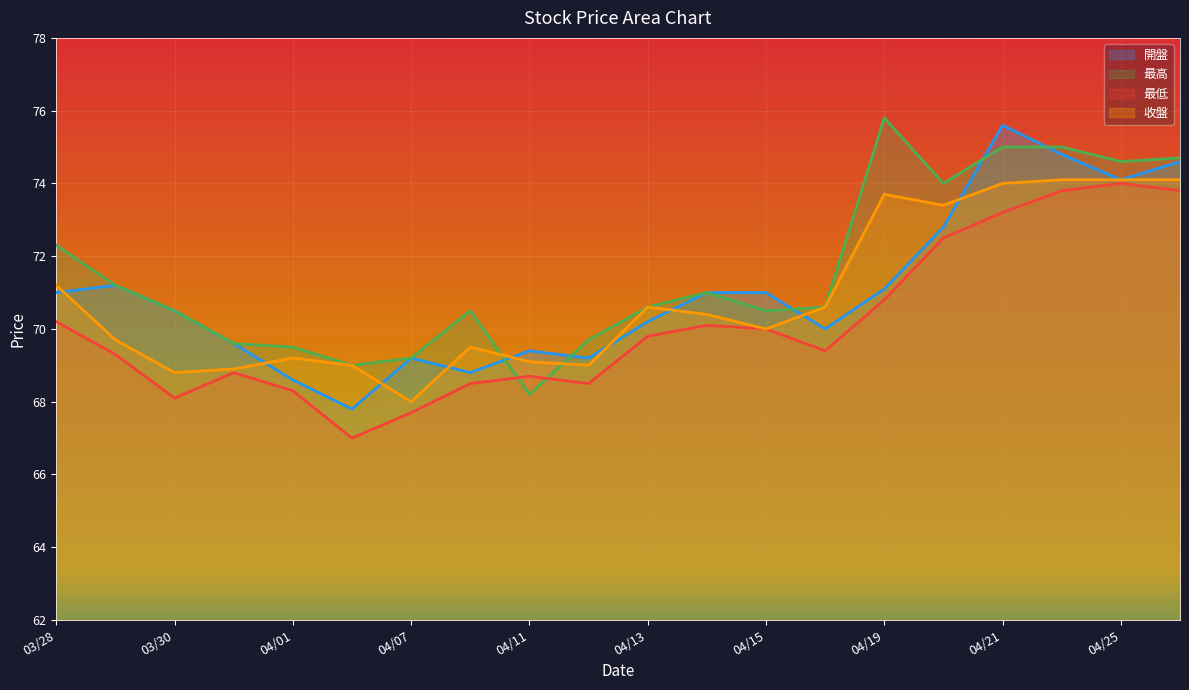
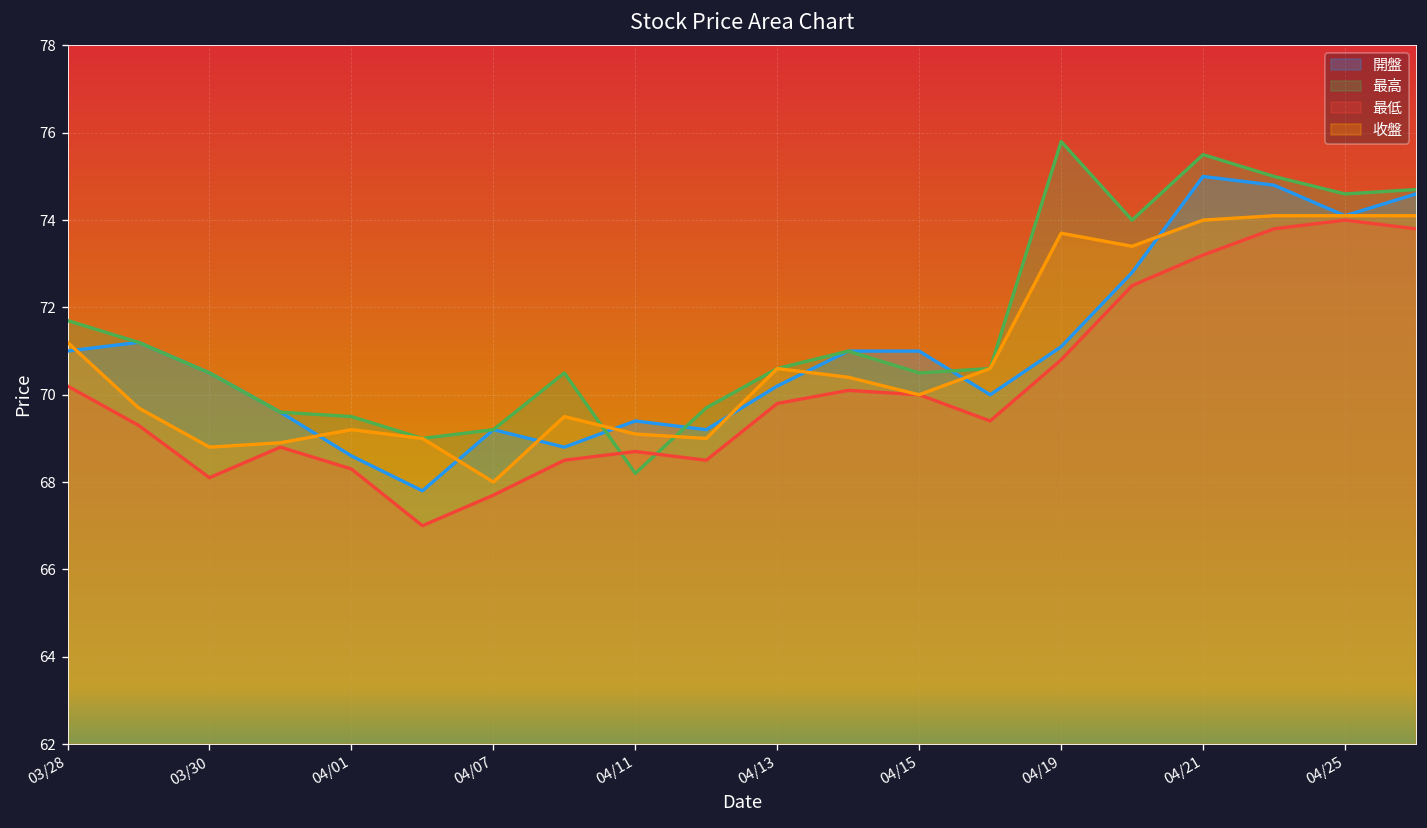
  {
    "開盤": {
      "03/28": 71.0,
      "04/01": 68.6,
      "04/11": 69.4,
      "04/13": 70.2,
      "04/15": 71.0,
      "04/19": 71.1,
-     "04/21": 75.6
+     "04/21": 75.0
    },
    "最高": {
-     "03/28": 72.3,
+     "03/28": 71.7,
      "04/01": 69.5,
      "04/11": 68.2,
      "04/15": 70.5,
      "04/19": 75.8,
-     "04/21": 75.0,
+     "04/21": 75.5,
      "04/25": 74.6
    }
  }
